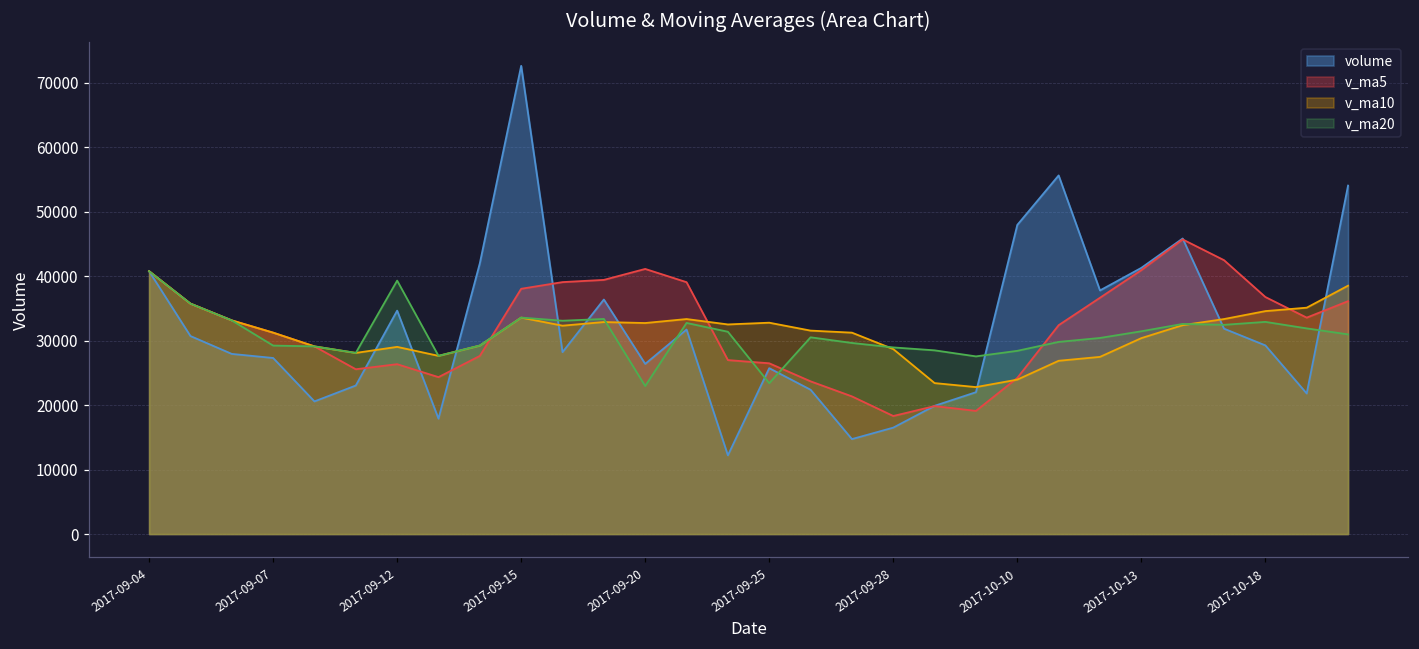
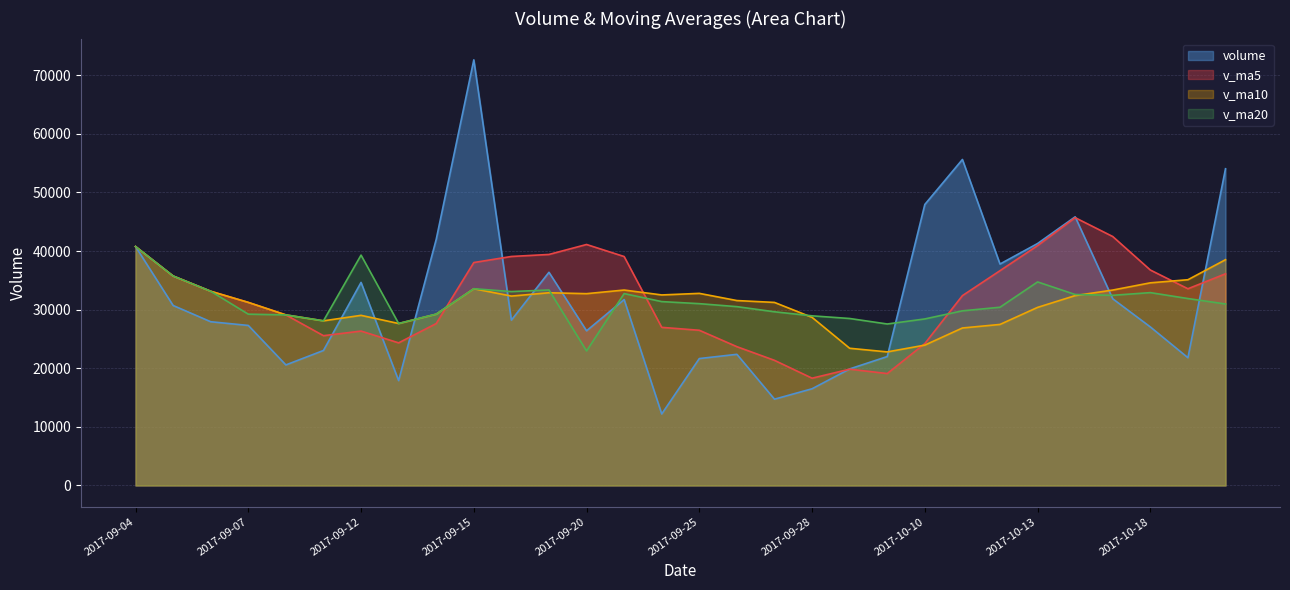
  {
    "volume": {
      "2017-09-07": 27000,
      "2017-09-12": 35000,
      "2017-09-15": 73000,
      "2017-09-20": 26000,
-     "2017-09-25": 26000,
+     "2017-09-25": 22000,
      "2017-09-28": 17000,
      "2017-10-10": 48000,
-     "2017-10-18": 29000
+     "2017-10-18": 27000
    },
    "v_ma20": {
      "2017-09-07": 29000,
      "2017-09-12": 39000,
      "2017-09-20": 23000,
-     "2017-09-25": 23000,
+     "2017-09-25": 31000,
      "2017-10-10": 28000,
-     "2017-10-13": 31000,
+     "2017-10-13": 35000,
      "2017-10-18": 33000
    }
  }
